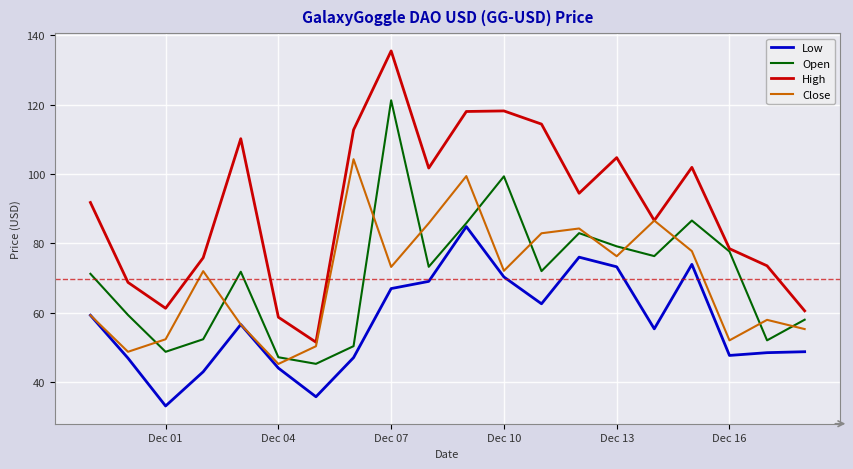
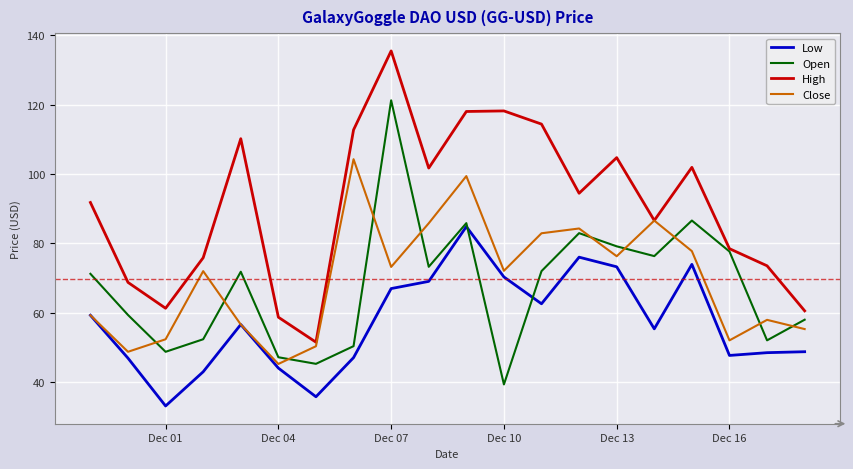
  {
    "Low": {
      "Dec 01": 33,
      "Dec 04": 44,
      "Dec 07": 67,
      "Dec 10": 70,
      "Dec 13": 73,
      "Dec 16": 48
    },
    "Open": {
      "Dec 01": 49,
      "Dec 04": 47,
      "Dec 07": 121,
-     "Dec 10": 99,
+     "Dec 10": 39,
      "Dec 13": 79,
      "Dec 16": 78
    },
    "High": {
      "Dec 01": 61,
      "Dec 04": 59,
      "Dec 07": 136,
      "Dec 10": 118,
      "Dec 13": 105,
      "Dec 16": 78
    },
    "Close": {
      "Dec 01": 52,
      "Dec 04": 45,
      "Dec 07": 73,
      "Dec 10": 72,
      "Dec 13": 76,
      "Dec 16": 52
    }
  }
